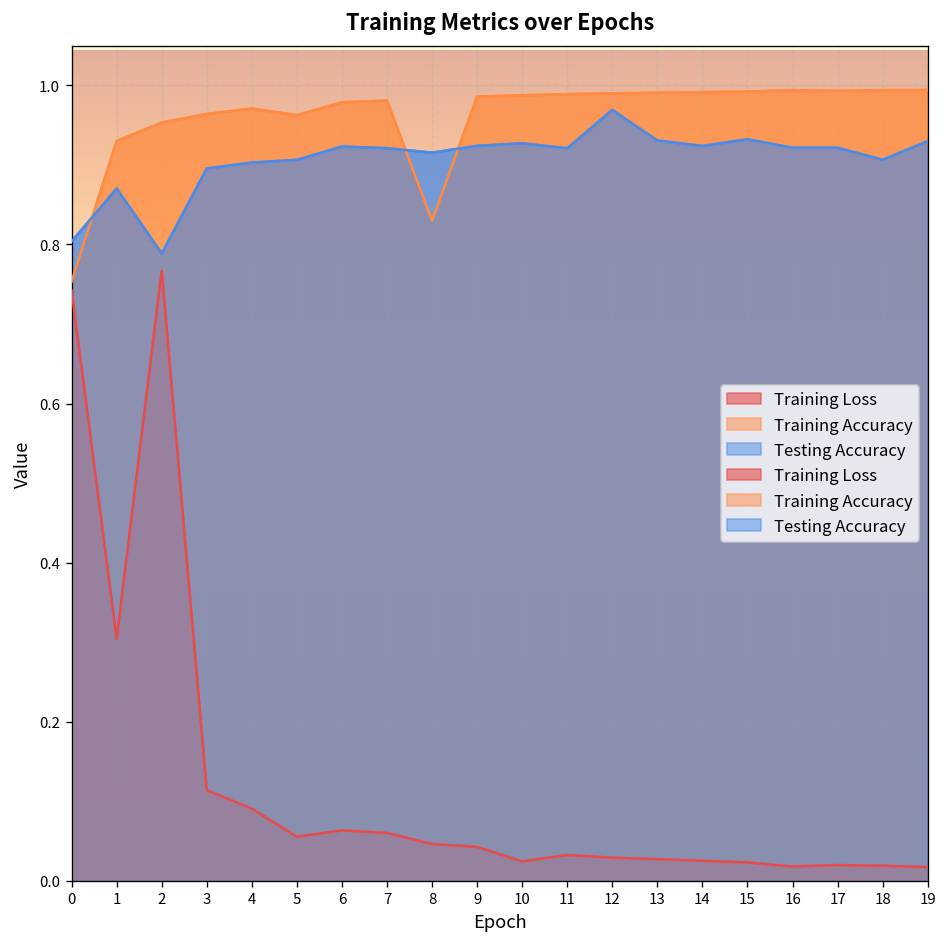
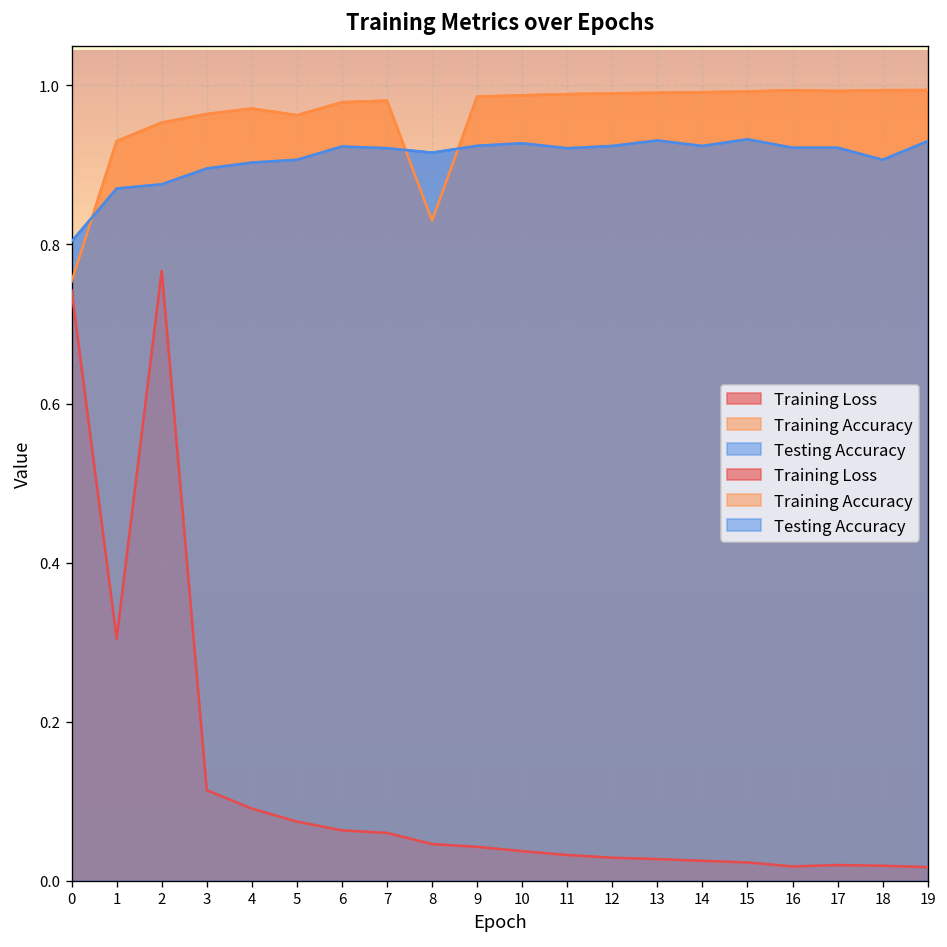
  {
    "Training Loss": {
      "0": 0.74,
      "1": 0.30,
      "2": 0.77,
      "3": 0.11,
      "4": 0.09,
-     "5": 0.06,
+     "5": 0.07,
      "6": 0.06,
      "7": 0.06,
      "8": 0.05,
      "9": 0.04,
-     "10": 0.02,
+     "10": 0.04,
      "11": 0.03,
      "12": 0.03,
      "13": 0.03,
      "14": 0.02,
      "15": 0.02,
      "16": 0.02,
      "17": 0.02,
      "18": 0.02,
      "19": 0.02
    },
    "Training Accuracy": {
      "0": 0.75,
      "1": 0.93,
      "2": 0.95,
      "3": 0.96,
      "4": 0.97,
      "5": 0.96,
      "6": 0.98,
      "7": 0.98,
      "8": 0.83,
      "9": 0.99,
      "10": 0.99,
      "11": 0.99,
      "12": 0.99,
      "13": 0.99,
      "14": 0.99,
      "15": 0.99,
      "16": 0.99,
      "17": 0.99,
      "18": 0.99,
      "19": 0.99
    },
    "Testing Accuracy": {
      "0": 0.80,
      "1": 0.87,
-     "2": 0.79,
+     "2": 0.88,
      "3": 0.90,
      "4": 0.90,
      "5": 0.91,
      "6": 0.92,
      "7": 0.92,
      "8": 0.92,
      "9": 0.92,
      "10": 0.93,
      "11": 0.92,
-     "12": 0.97,
+     "12": 0.92,
      "13": 0.93,
      "14": 0.92,
      "15": 0.93,
      "16": 0.92,
      "17": 0.92,
      "18": 0.91,
      "19": 0.93
    }
  }
